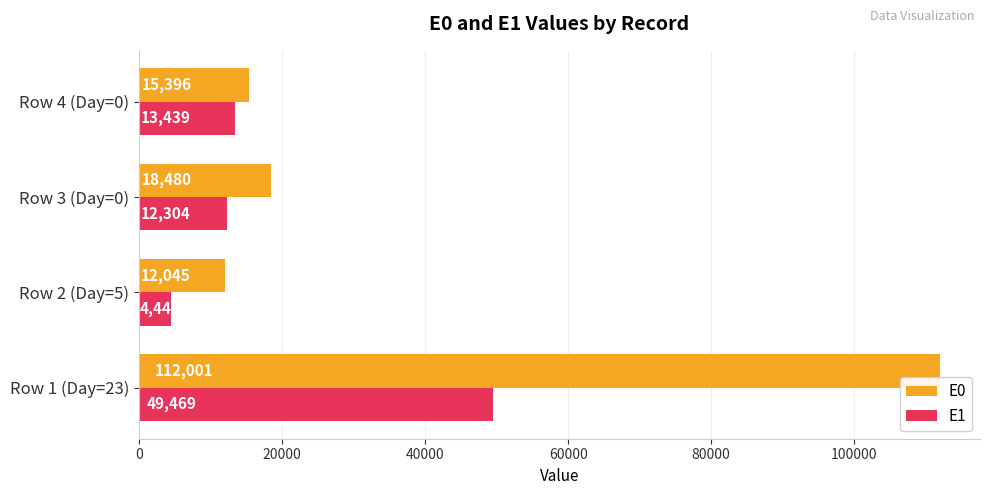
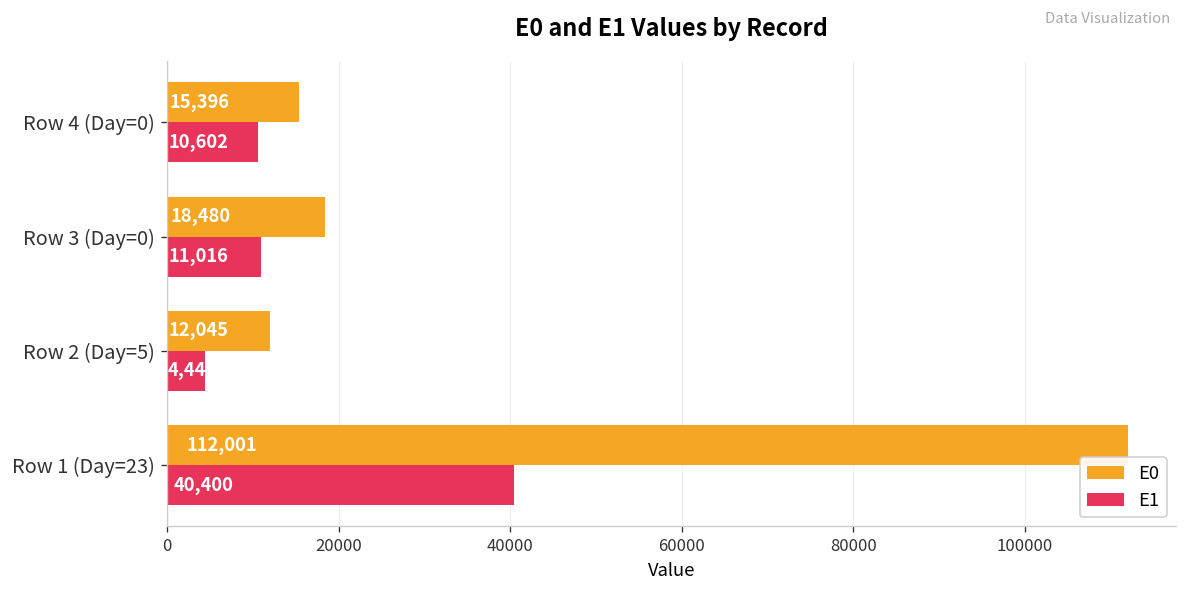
  {
    "E0": {
      "Row 4 (Day=0)": "15,396",
      "Row 3 (Day=0)": "18,480",
      "Row 2 (Day=5)": "12,045",
      "Row 1 (Day=23)": "112,001"
    },
    "E1": {
-     "Row 4 (Day=0)": "13,439",
-     "Row 3 (Day=0)": "12,304",
+     "Row 4 (Day=0)": "10,602",
+     "Row 3 (Day=0)": "11,016",
      "Row 2 (Day=5)": "4,449",
-     "Row 1 (Day=23)": "49,469"
+     "Row 1 (Day=23)": "40,400"
    }
  }
